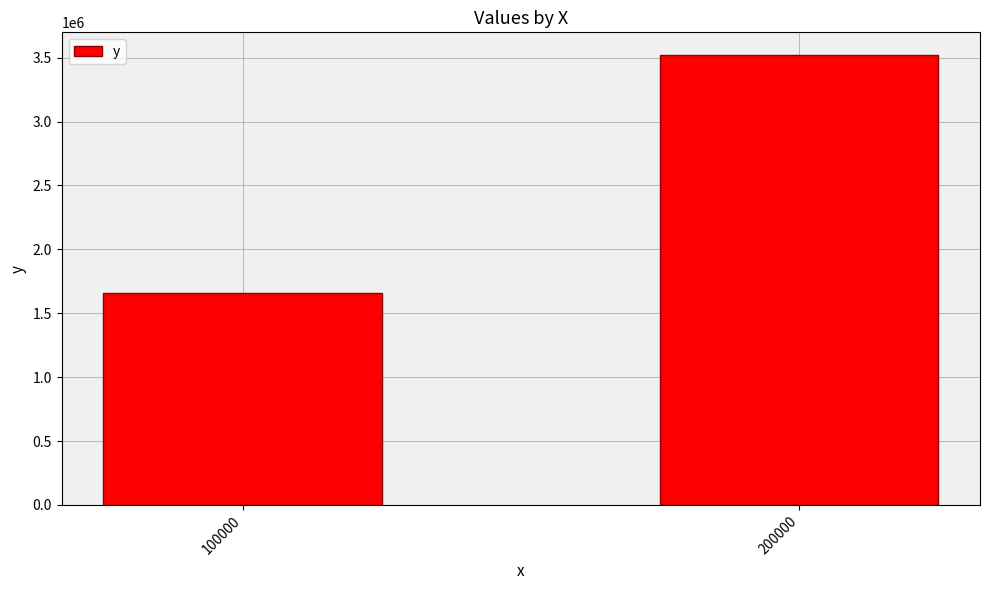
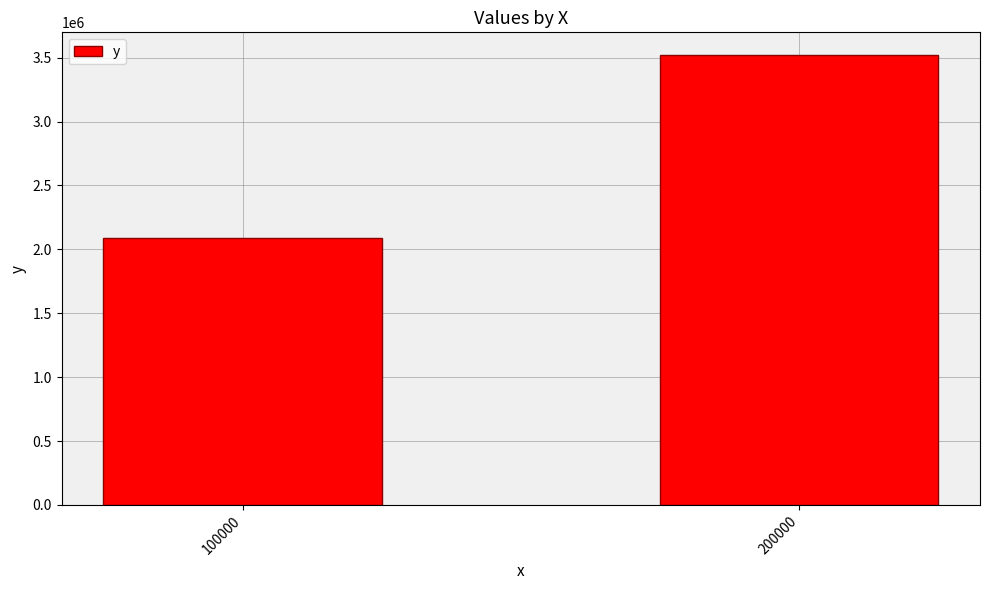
  {
-   "100000": 1660000,
+   "100000": 2090000,
    "200000": 3520000
  }
